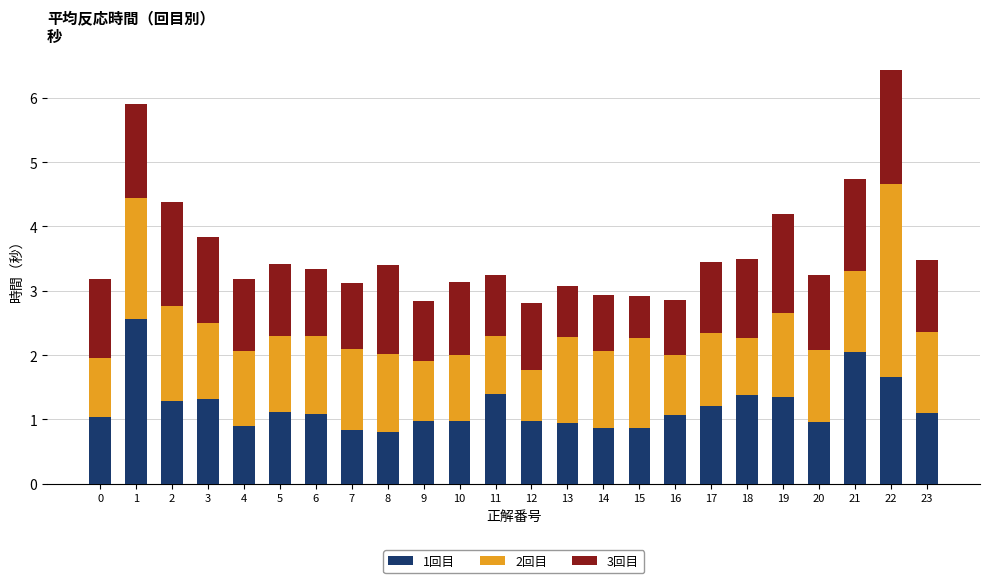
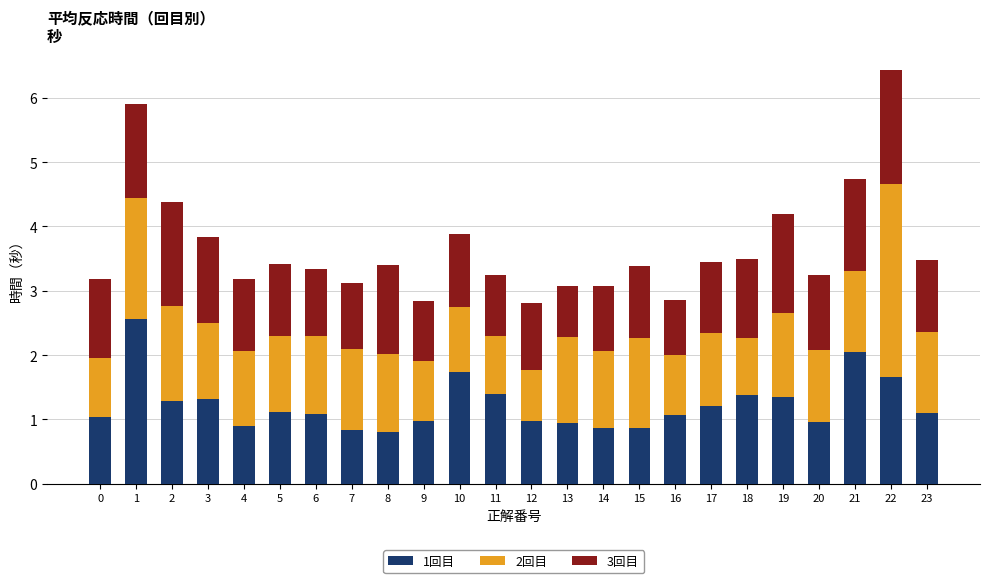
  {
    "1回目": {
      "0": 1.0,
      "1": 2.6,
      "2": 1.3,
      "3": 1.3,
      "4": 0.9,
      "5": 1.1,
      "6": 1.1,
      "7": 0.8,
      "8": 0.8,
      "9": 1.0,
-     "10": 1.0,
+     "10": 1.7,
      "11": 1.4,
      "12": 1.0,
      "13": 0.9,
      "14": 0.9,
      "15": 0.9,
      "16": 1.1,
      "17": 1.2,
      "18": 1.4,
      "19": 1.3,
      "20": 1.0,
      "21": 2.0,
      "22": 1.7,
      "23": 1.1
    },
    "2回目": {
      "0": 0.9,
      "1": 1.9,
      "2": 1.5,
      "3": 1.2,
      "4": 1.2,
      "5": 1.2,
      "6": 1.2,
      "7": 1.3,
      "8": 1.2,
      "9": 0.9,
      "10": 1.0,
      "11": 0.9,
      "12": 0.8,
      "13": 1.3,
      "14": 1.2,
      "15": 1.4,
      "16": 0.9,
      "17": 1.1,
      "18": 0.9,
      "19": 1.3,
      "20": 1.1,
      "21": 1.3,
      "22": 3.0,
      "23": 1.3
    },
    "3回目": {
      "0": 1.2,
      "1": 1.5,
      "2": 1.6,
      "3": 1.3,
      "4": 1.1,
      "5": 1.1,
      "6": 1.0,
      "7": 1.0,
      "8": 1.4,
      "9": 0.9,
      "10": 1.1,
      "11": 0.9,
      "12": 1.0,
      "13": 0.8,
-     "14": 0.9,
-     "15": 0.7,
+     "14": 1.0,
+     "15": 1.1,
      "16": 0.9,
      "17": 1.1,
      "18": 1.2,
      "19": 1.5,
      "20": 1.2,
      "21": 1.4,
      "22": 1.8,
      "23": 1.1
    }
  }
